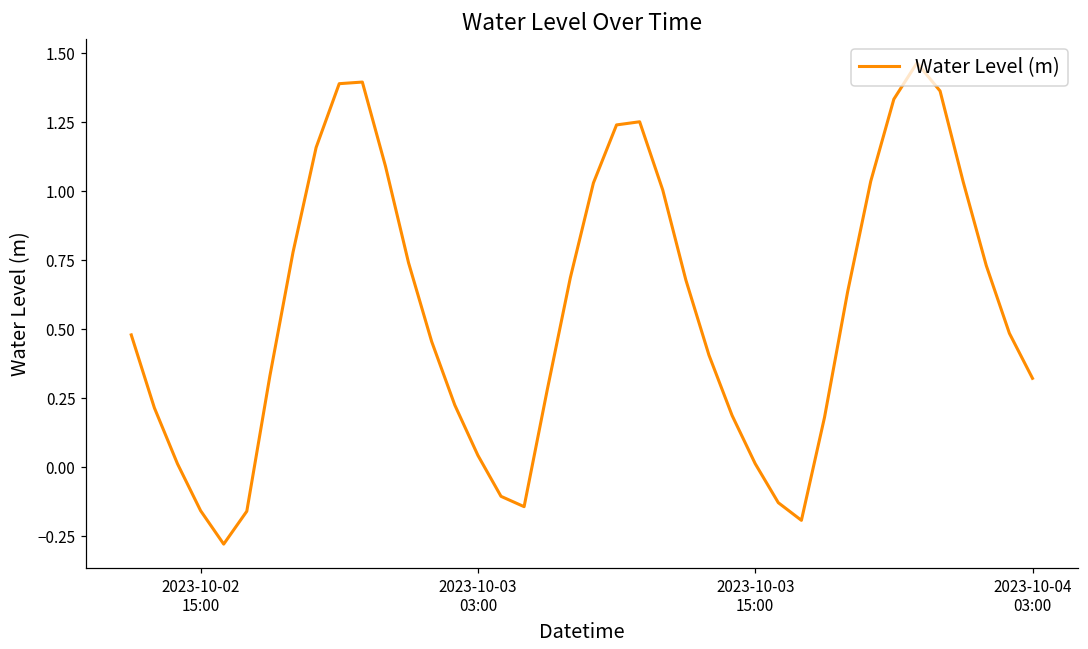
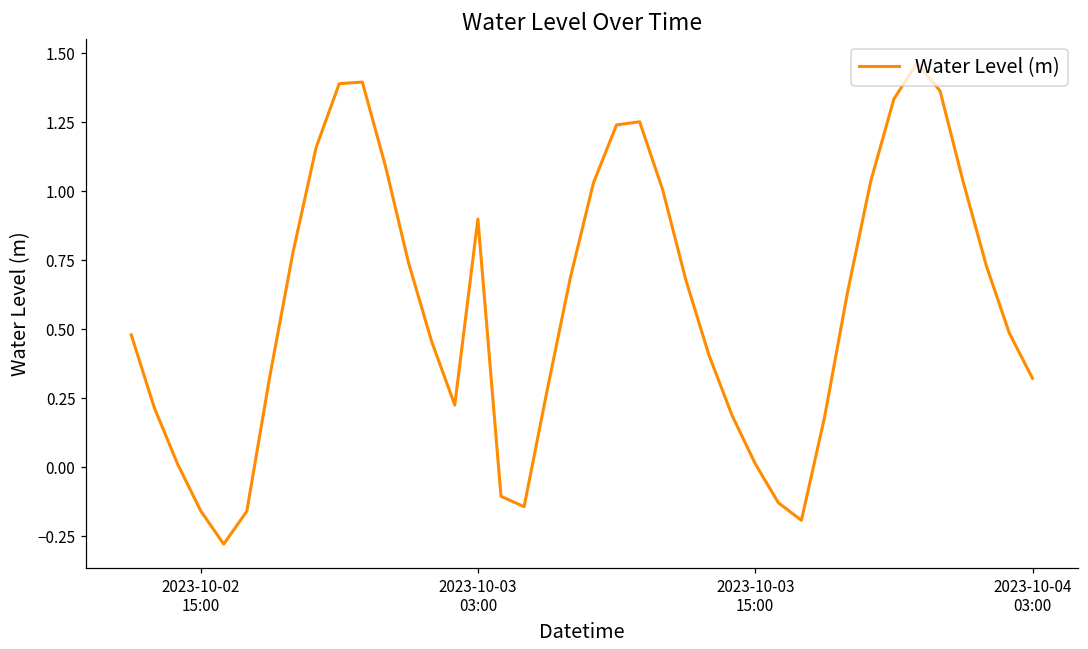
  {
    "2023-10-02 15:00": -0.16,
-   "2023-10-03 03:00": 0.04,
+   "2023-10-03 03:00": 0.90,
    "2023-10-03 15:00": 0.01,
    "2023-10-04 03:00": 0.32
  }
